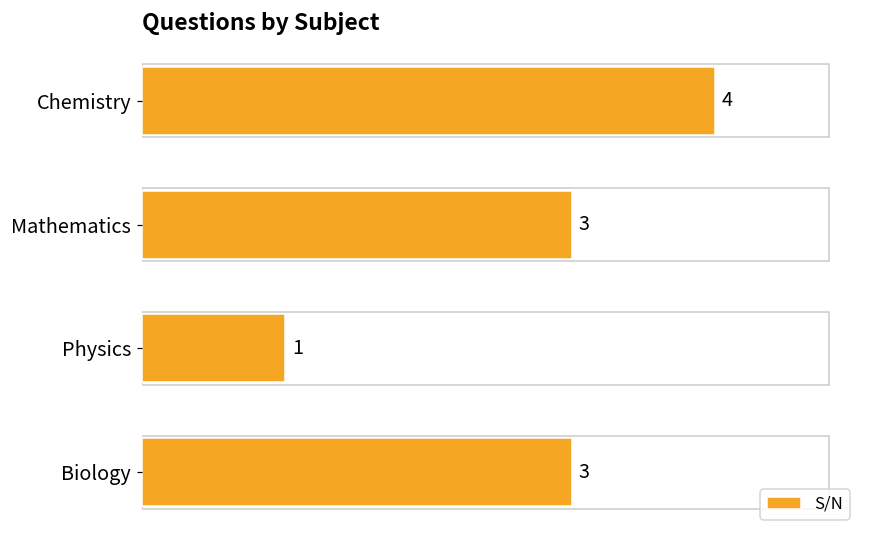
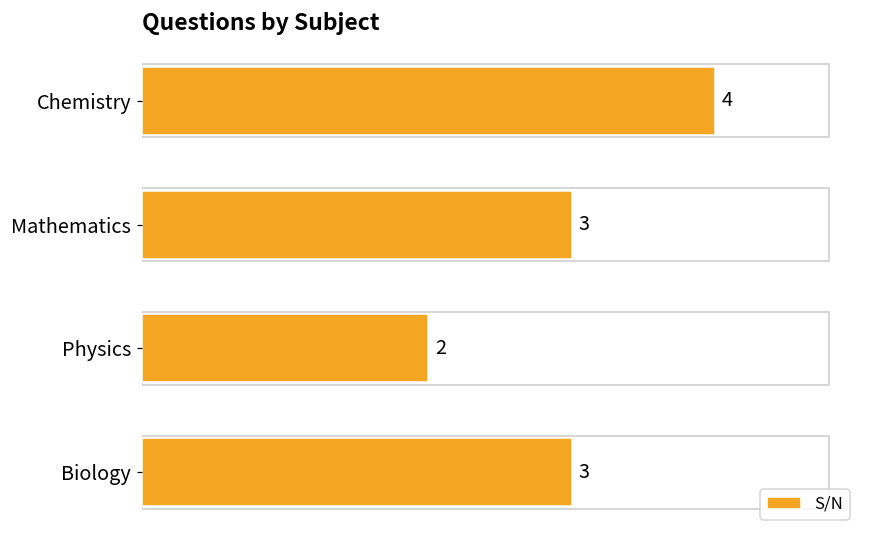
  {
    "Chemistry": 4,
    "Mathematics": 3,
-   "Physics": 1,
+   "Physics": 2,
    "Biology": 3
  }
